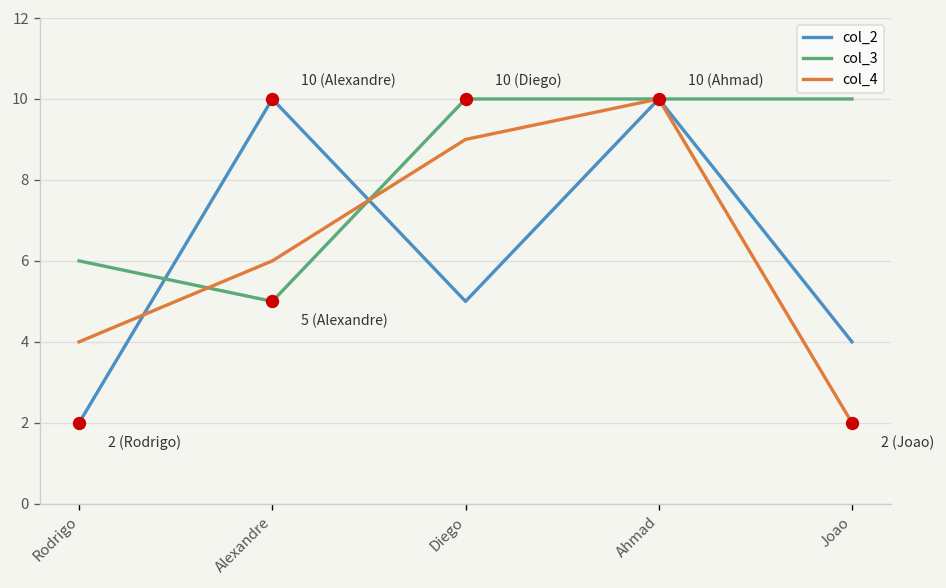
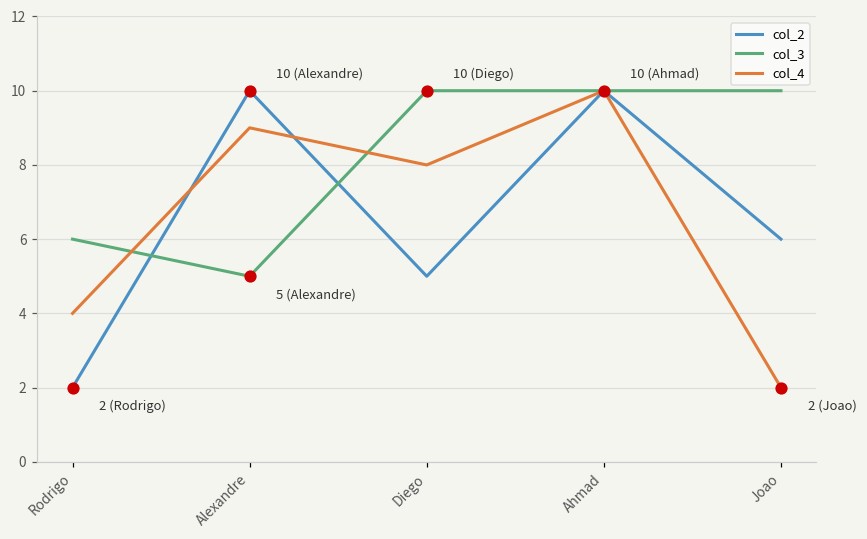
  {
    "col_2": {
      "Diego": 5,
-     "Joao": 4
+     "Joao": 6
    },
    "col_3": {
      "Rodrigo": 6,
      "Joao": 10
    },
    "col_4": {
      "Rodrigo": 4,
-     "Alexandre": 6,
-     "Diego": 9
+     "Alexandre": 9,
+     "Diego": 8
    }
  }
